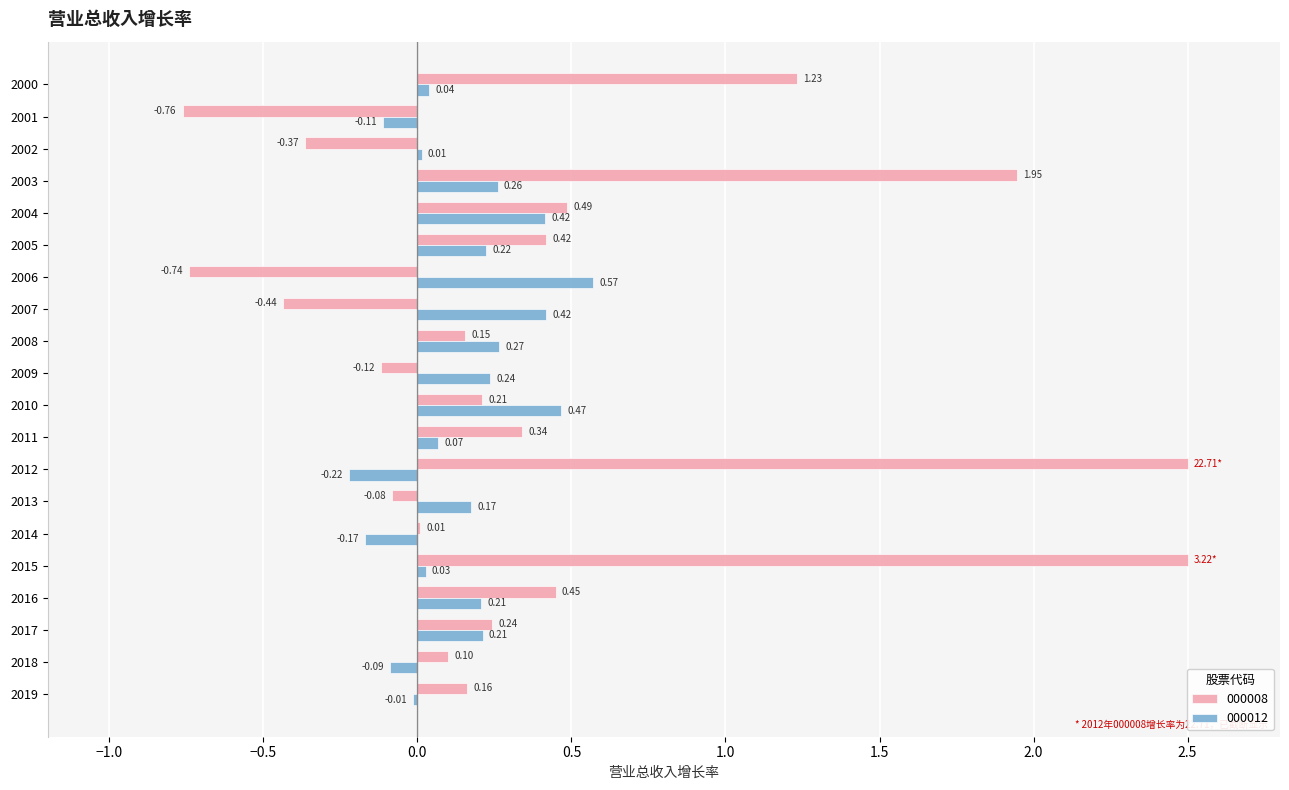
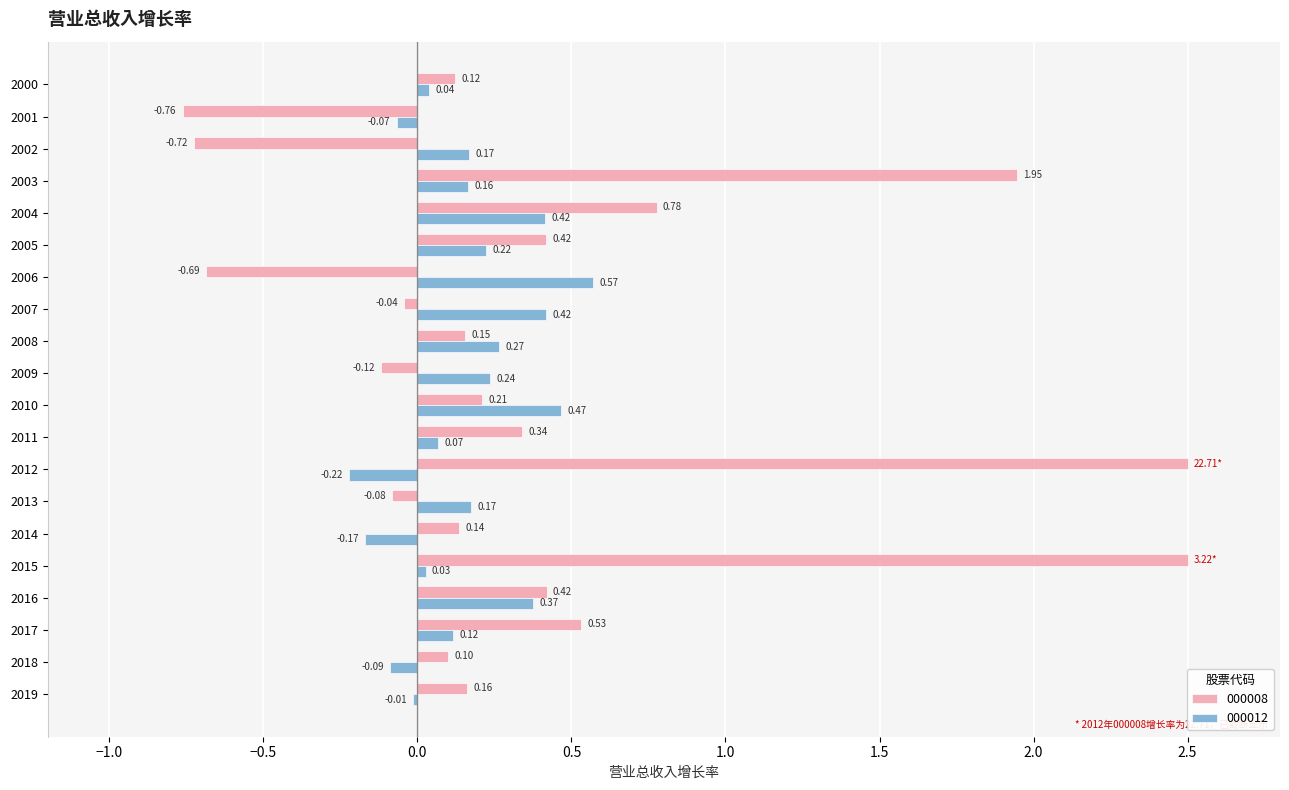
  {
    "000008": {
-     "2000": 1.23,
+     "2000": 0.12,
      "2001": -0.76,
-     "2002": -0.37,
+     "2002": -0.72,
      "2003": 1.95,
-     "2004": 0.49,
+     "2004": 0.78,
      "2005": 0.42,
-     "2006": -0.74,
-     "2007": -0.44,
+     "2006": -0.69,
+     "2007": -0.04,
      "2008": 0.15,
      "2009": -0.12,
      "2010": 0.21,
      "2011": 0.34,
      "2013": -0.08,
-     "2014": 0.01,
-     "2016": 0.45,
-     "2017": 0.24,
+     "2014": 0.14,
+     "2016": 0.42,
+     "2017": 0.53,
      "2018": 0.10,
      "2019": 0.16
    },
    "000012": {
      "2000": 0.04,
-     "2001": -0.11,
-     "2002": 0.01,
-     "2003": 0.26,
+     "2001": -0.07,
+     "2002": 0.17,
+     "2003": 0.16,
      "2004": 0.42,
      "2005": 0.22,
      "2006": 0.57,
      "2007": 0.42,
      "2008": 0.27,
      "2009": 0.24,
      "2010": 0.47,
      "2011": 0.07,
      "2012": -0.22,
      "2013": 0.17,
      "2014": -0.17,
      "2015": 0.03,
-     "2016": 0.21,
-     "2017": 0.21,
+     "2016": 0.37,
+     "2017": 0.12,
      "2018": -0.09,
      "2019": -0.01
    }
  }
